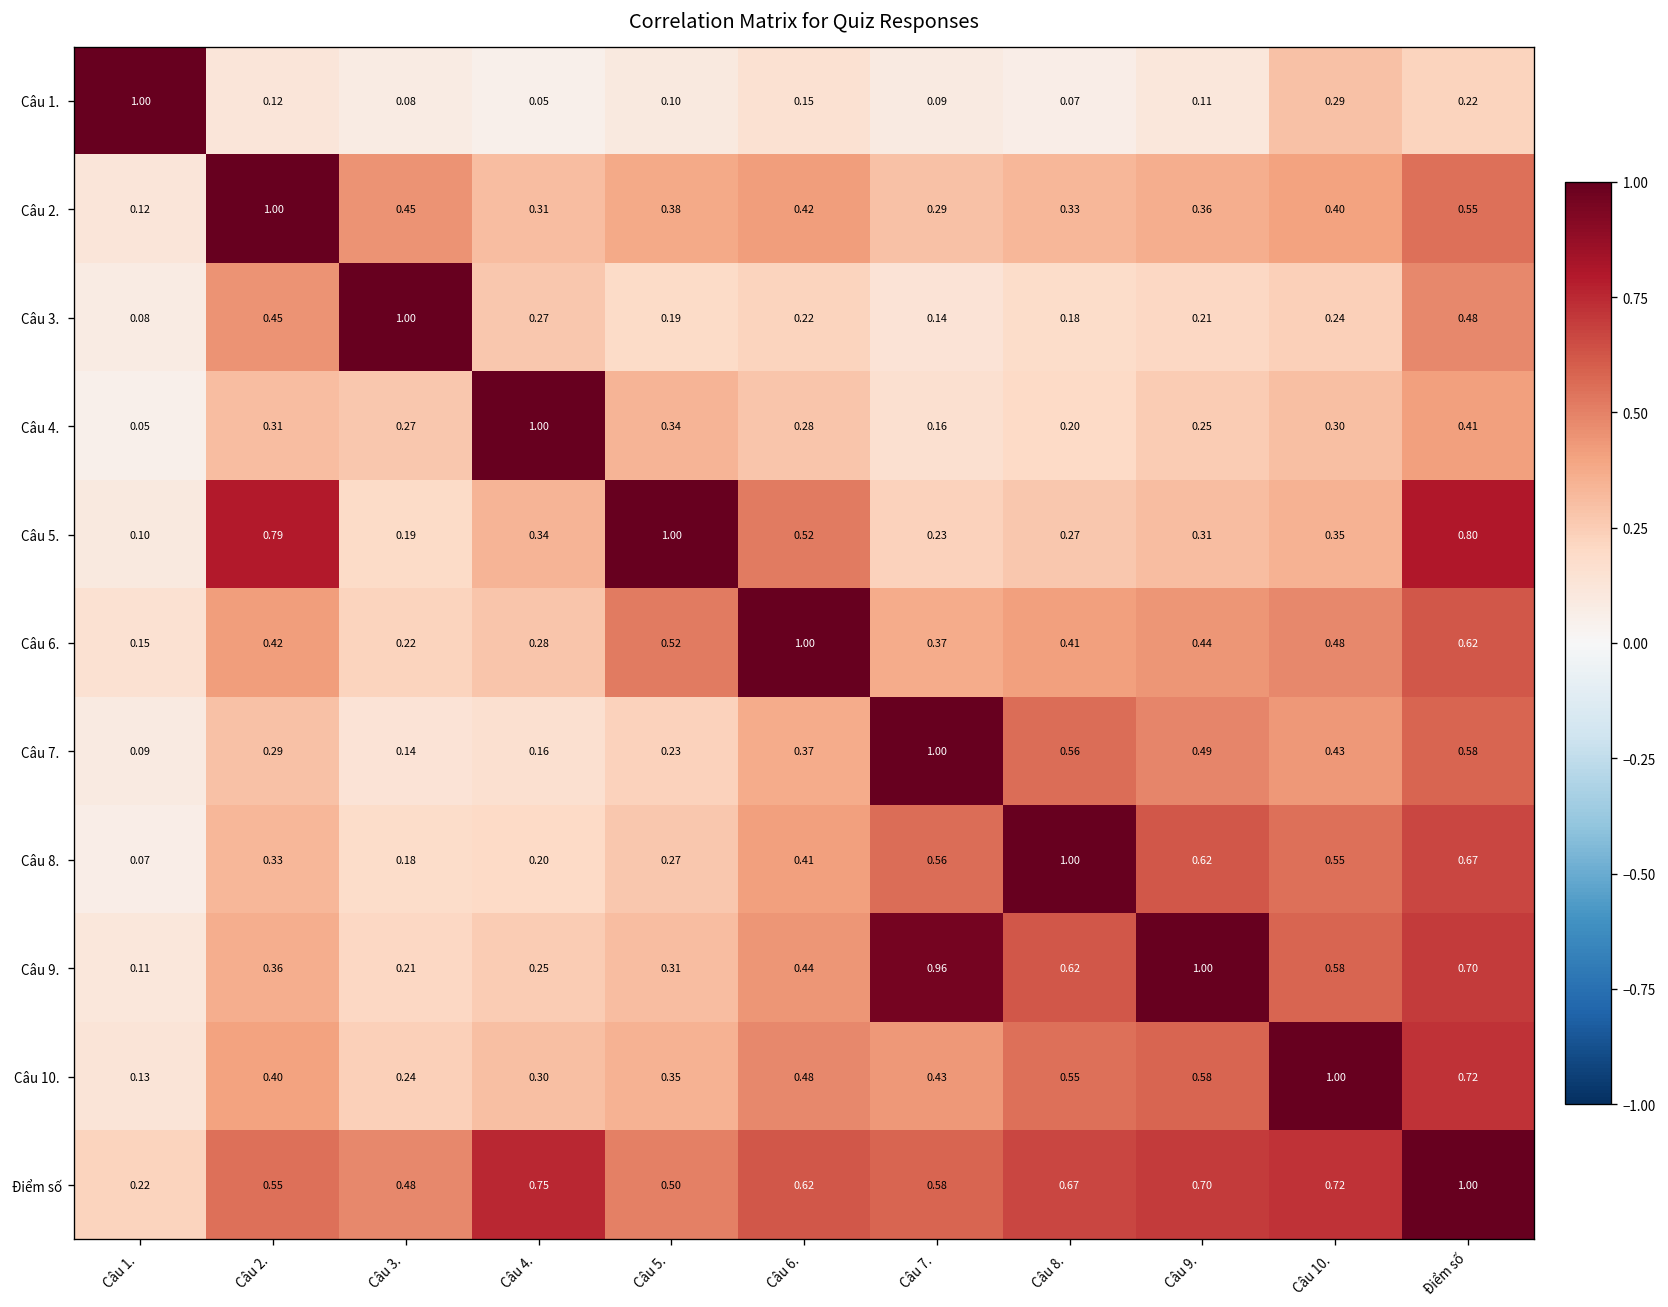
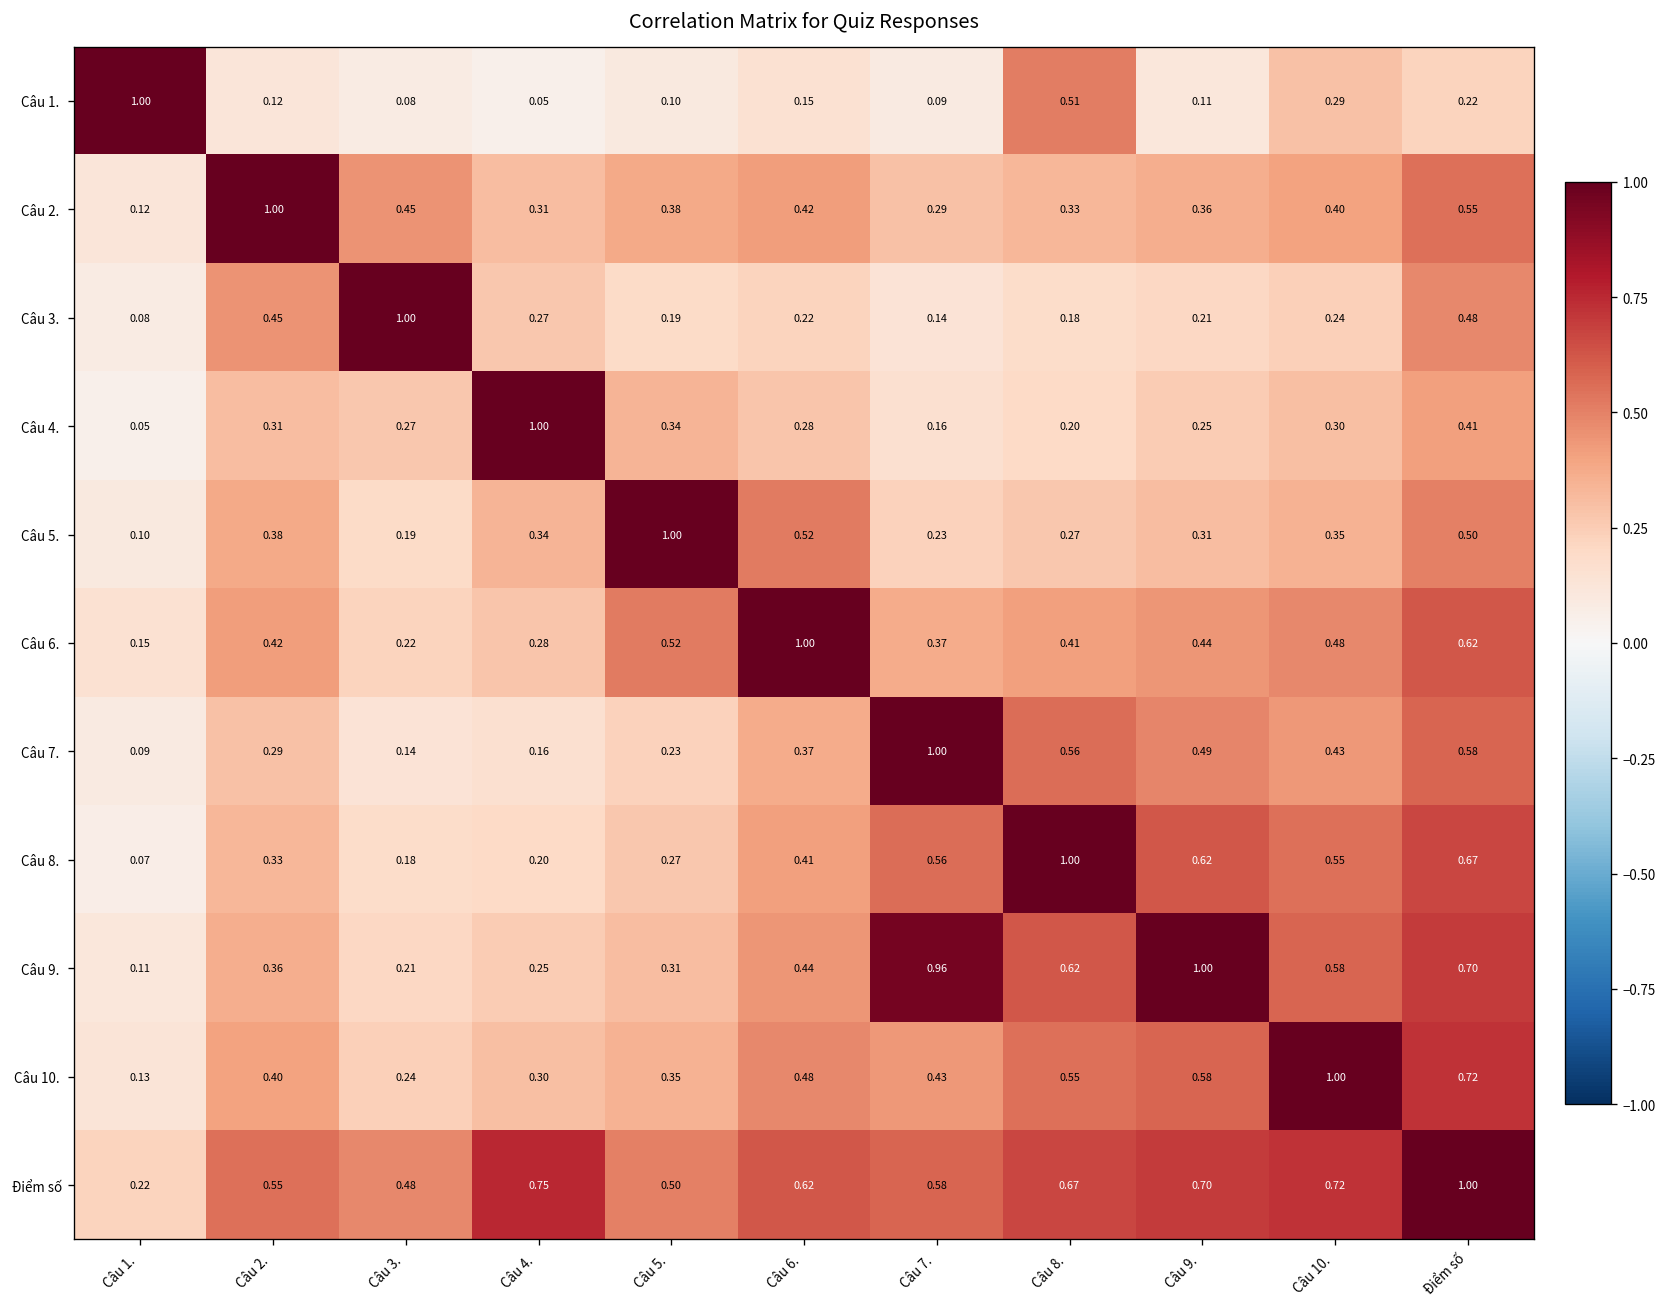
  {
    "Câu 1.": {
      "Câu 1.": 1.00,
      "Câu 2.": 0.12,
      "Câu 3.": 0.08,
      "Câu 4.": 0.05,
      "Câu 5.": 0.10,
      "Câu 6.": 0.15,
      "Câu 7.": 0.09,
-     "Câu 8.": 0.07,
+     "Câu 8.": 0.51,
      "Câu 9.": 0.11,
      "Câu 10.": 0.29,
      "Điểm số": 0.22
    },
    "Câu 2.": {
      "Câu 1.": 0.12,
      "Câu 2.": 1.00,
      "Câu 3.": 0.45,
      "Câu 4.": 0.31,
      "Câu 5.": 0.38,
      "Câu 6.": 0.42,
      "Câu 7.": 0.29,
      "Câu 8.": 0.33,
      "Câu 9.": 0.36,
      "Câu 10.": 0.40,
      "Điểm số": 0.55
    },
    "Câu 3.": {
      "Câu 1.": 0.08,
      "Câu 2.": 0.45,
      "Câu 3.": 1.00,
      "Câu 4.": 0.27,
      "Câu 5.": 0.19,
      "Câu 6.": 0.22,
      "Câu 7.": 0.14,
      "Câu 8.": 0.18,
      "Câu 9.": 0.21,
      "Câu 10.": 0.24,
      "Điểm số": 0.48
    },
    "Câu 4.": {
      "Câu 1.": 0.05,
      "Câu 2.": 0.31,
      "Câu 3.": 0.27,
      "Câu 4.": 1.00,
      "Câu 5.": 0.34,
      "Câu 6.": 0.28,
      "Câu 7.": 0.16,
      "Câu 8.": 0.20,
      "Câu 9.": 0.25,
      "Câu 10.": 0.30,
      "Điểm số": 0.41
    },
    "Câu 5.": {
      "Câu 1.": 0.10,
-     "Câu 2.": 0.79,
+     "Câu 2.": 0.38,
      "Câu 3.": 0.19,
      "Câu 4.": 0.34,
      "Câu 5.": 1.00,
      "Câu 6.": 0.52,
      "Câu 7.": 0.23,
      "Câu 8.": 0.27,
      "Câu 9.": 0.31,
      "Câu 10.": 0.35,
-     "Điểm số": 0.80
+     "Điểm số": 0.50
    },
    "Câu 6.": {
      "Câu 1.": 0.15,
      "Câu 2.": 0.42,
      "Câu 3.": 0.22,
      "Câu 4.": 0.28,
      "Câu 5.": 0.52,
      "Câu 6.": 1.00,
      "Câu 7.": 0.37,
      "Câu 8.": 0.41,
      "Câu 9.": 0.44,
      "Câu 10.": 0.48,
      "Điểm số": 0.62
    },
    "Câu 7.": {
      "Câu 1.": 0.09,
      "Câu 2.": 0.29,
      "Câu 3.": 0.14,
      "Câu 4.": 0.16,
      "Câu 5.": 0.23,
      "Câu 6.": 0.37,
      "Câu 7.": 1.00,
      "Câu 8.": 0.56,
      "Câu 9.": 0.49,
      "Câu 10.": 0.43,
      "Điểm số": 0.58
    },
    "Câu 8.": {
      "Câu 1.": 0.07,
      "Câu 2.": 0.33,
      "Câu 3.": 0.18,
      "Câu 4.": 0.20,
      "Câu 5.": 0.27,
      "Câu 6.": 0.41,
      "Câu 7.": 0.56,
      "Câu 8.": 1.00,
      "Câu 9.": 0.62,
      "Câu 10.": 0.55,
      "Điểm số": 0.67
    },
    "Câu 9.": {
      "Câu 1.": 0.11,
      "Câu 2.": 0.36,
      "Câu 3.": 0.21,
      "Câu 4.": 0.25,
      "Câu 5.": 0.31,
      "Câu 6.": 0.44,
      "Câu 7.": 0.96,
      "Câu 8.": 0.62,
      "Câu 9.": 1.00,
      "Câu 10.": 0.58,
      "Điểm số": 0.70
    },
    "Câu 10.": {
      "Câu 1.": 0.13,
      "Câu 2.": 0.40,
      "Câu 3.": 0.24,
      "Câu 4.": 0.30,
      "Câu 5.": 0.35,
      "Câu 6.": 0.48,
      "Câu 7.": 0.43,
      "Câu 8.": 0.55,
      "Câu 9.": 0.58,
      "Câu 10.": 1.00,
      "Điểm số": 0.72
    },
    "Điểm số": {
      "Câu 1.": 0.22,
      "Câu 2.": 0.55,
      "Câu 3.": 0.48,
      "Câu 4.": 0.75,
      "Câu 5.": 0.50,
      "Câu 6.": 0.62,
      "Câu 7.": 0.58,
      "Câu 8.": 0.67,
      "Câu 9.": 0.70,
      "Câu 10.": 0.72,
      "Điểm số": 1.00
    }
  }
